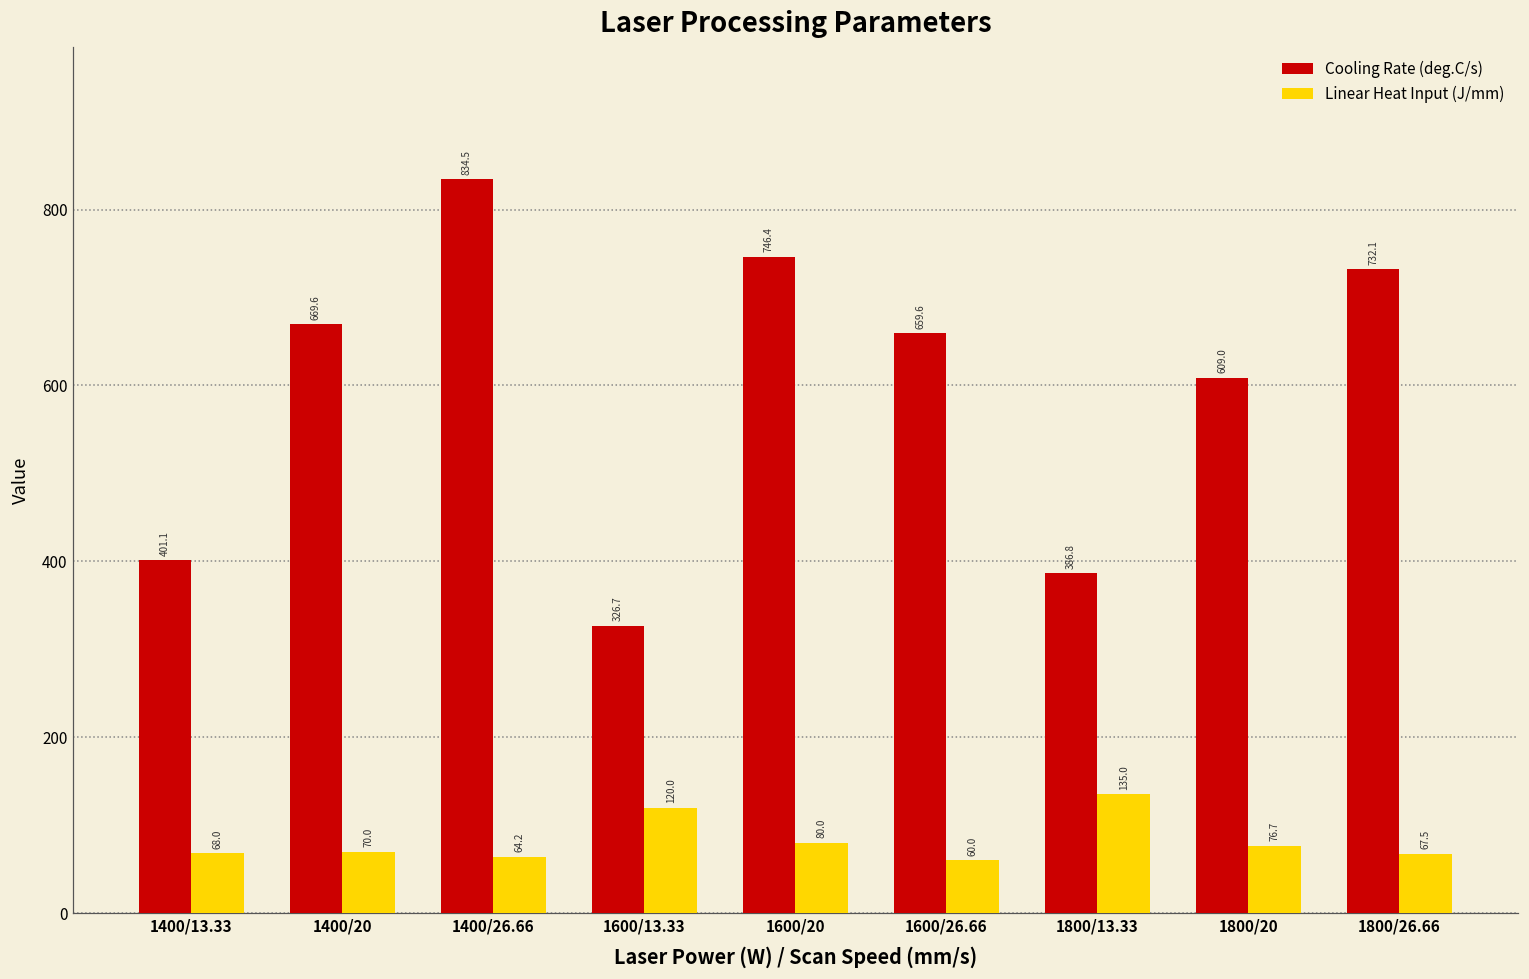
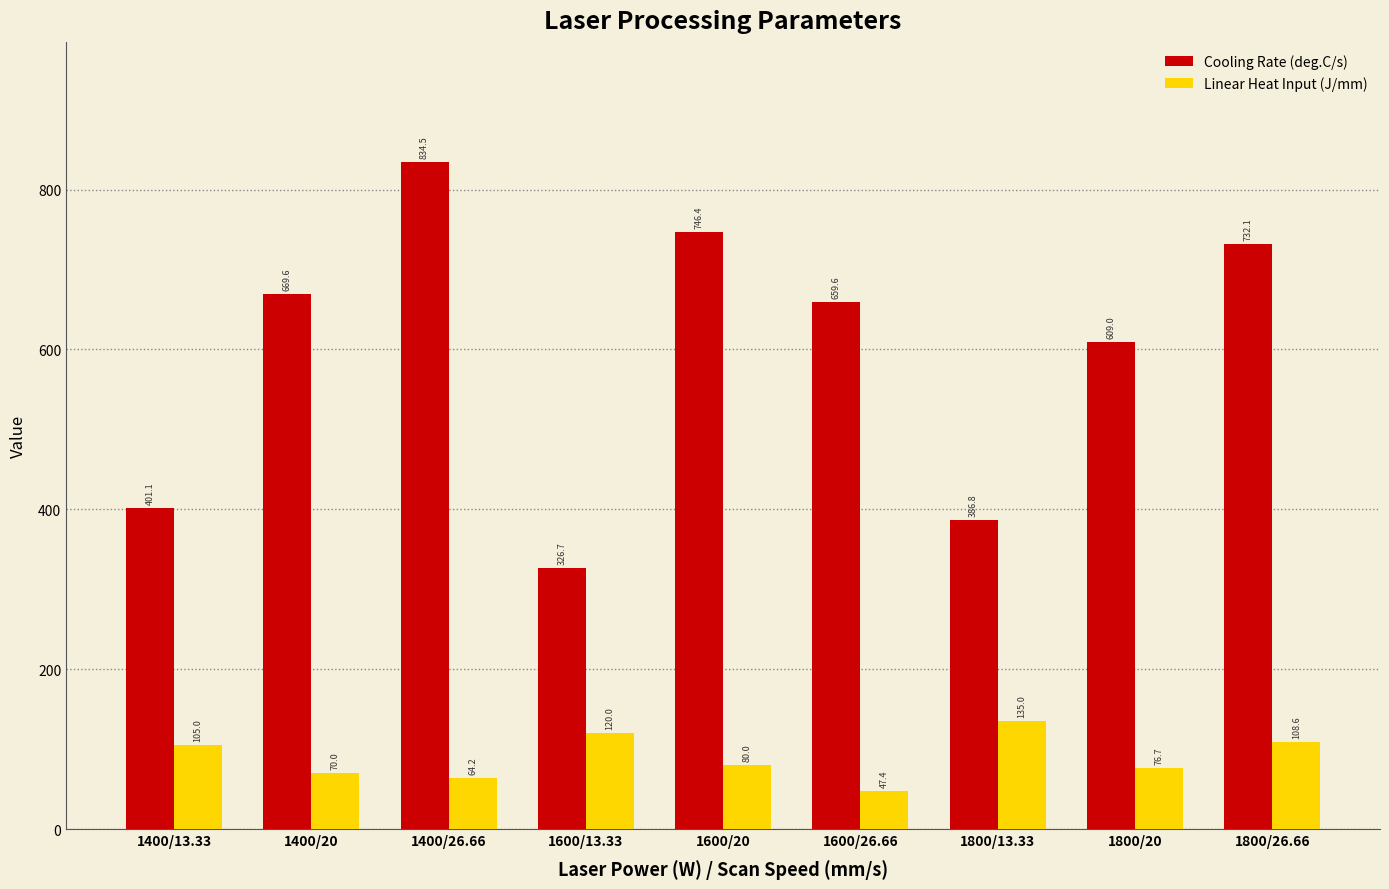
  {
    "Cooling Rate (deg.C/s)": {
      "1400/13.33": 401.1,
      "1400/20": 669.6,
      "1400/26.66": 834.5,
      "1600/13.33": 326.7,
      "1600/20": 746.4,
      "1600/26.66": 659.6,
      "1800/13.33": 386.8,
      "1800/20": 609.0,
      "1800/26.66": 732.1
    },
    "Linear Heat Input (J/mm)": {
-     "1400/13.33": 68.0,
+     "1400/13.33": 105.0,
      "1400/20": 70.0,
      "1400/26.66": 64.2,
      "1600/13.33": 120.0,
      "1600/20": 80.0,
-     "1600/26.66": 60.0,
+     "1600/26.66": 47.4,
      "1800/13.33": 135.0,
      "1800/20": 76.7,
-     "1800/26.66": 67.5
+     "1800/26.66": 108.6
    }
  }
